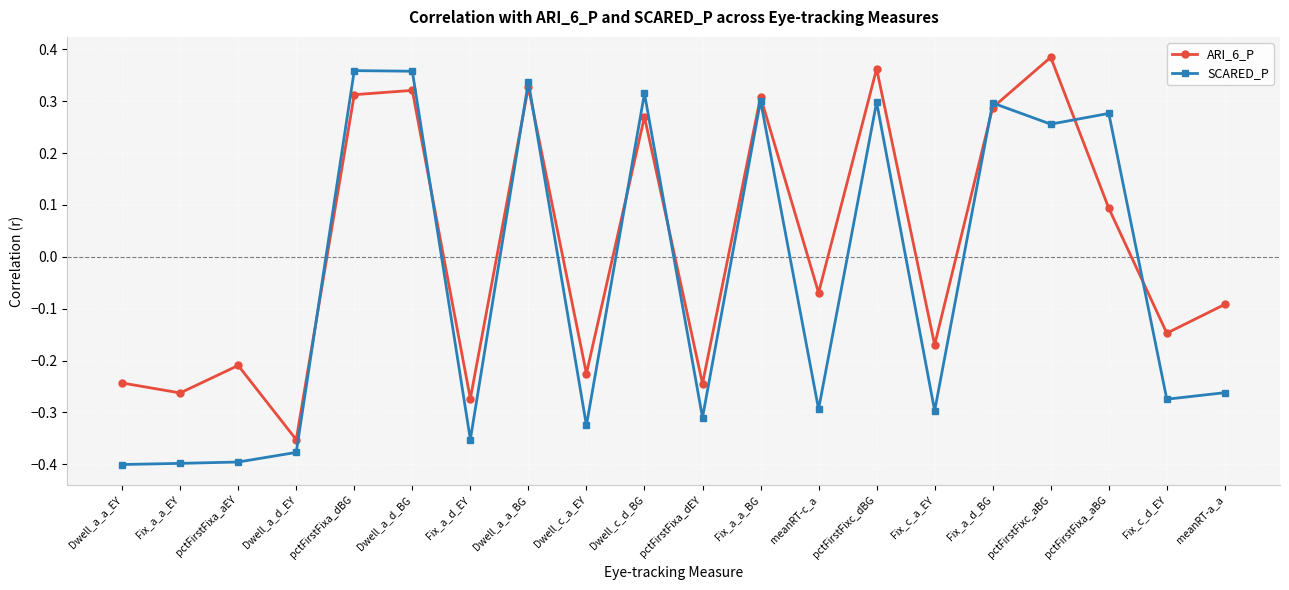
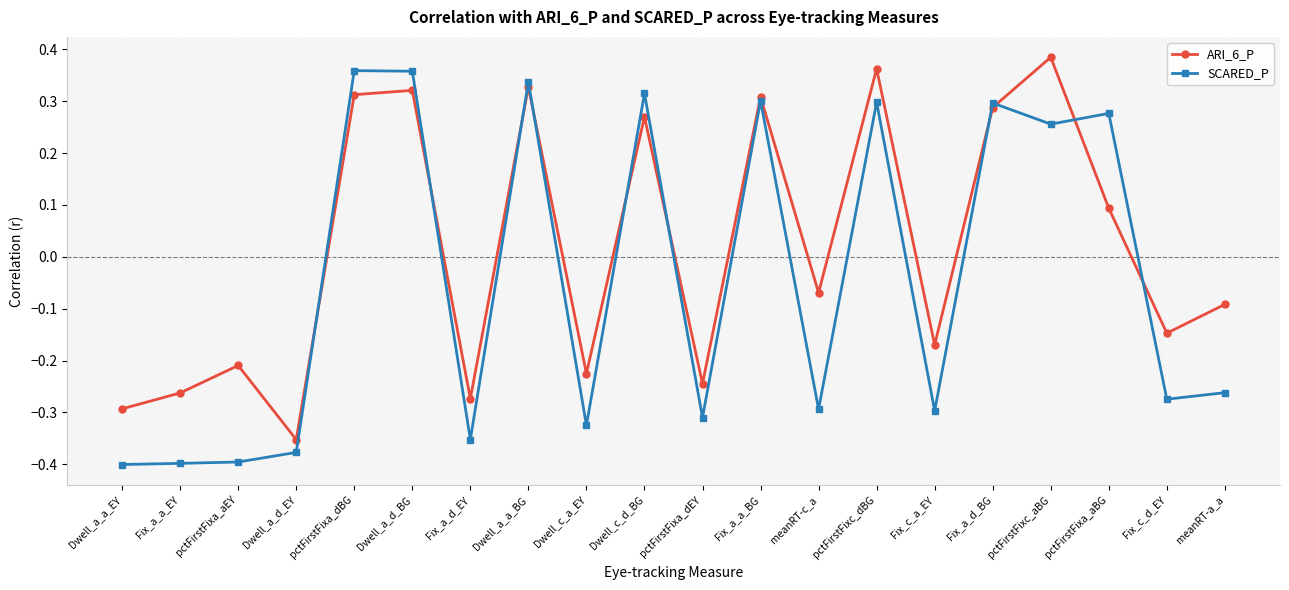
  {
    "ARI_6_P": {
-     "Dwell_a_a_EY": -0.24,
+     "Dwell_a_a_EY": -0.29,
      "Fix_a_a_EY": -0.26,
      "pctFirstFixa_aEY": -0.21,
      "Dwell_a_d_EY": -0.35,
      "pctFirstFixa_dBG": 0.31,
      "Dwell_a_d_BG": 0.32,
      "Fix_a_d_EY": -0.27,
      "Dwell_a_a_BG": 0.33,
      "Dwell_c_a_EY": -0.23,
      "Dwell_c_d_BG": 0.27,
      "pctFirstFixa_dEY": -0.24,
      "Fix_a_a_BG": 0.31,
      "meanRT-c_a": -0.07,
      "pctFirstFixc_dBG": 0.36,
      "Fix_c_a_EY": -0.17,
      "Fix_a_d_BG": 0.29,
      "pctFirstFixc_aBG": 0.38,
      "pctFirstFixa_aBG": 0.09,
      "Fix_c_d_EY": -0.15,
      "meanRT-a_a": -0.09
    },
    "SCARED_P": {
      "Dwell_a_a_EY": -0.40,
      "Fix_a_a_EY": -0.40,
      "pctFirstFixa_aEY": -0.40,
      "Dwell_a_d_EY": -0.38,
      "pctFirstFixa_dBG": 0.36,
      "Dwell_a_d_BG": 0.36,
      "Fix_a_d_EY": -0.35,
      "Dwell_a_a_BG": 0.34,
      "Dwell_c_a_EY": -0.33,
      "Dwell_c_d_BG": 0.31,
      "pctFirstFixa_dEY": -0.31,
      "Fix_a_a_BG": 0.30,
      "meanRT-c_a": -0.29,
      "pctFirstFixc_dBG": 0.30,
      "Fix_c_a_EY": -0.30,
      "Fix_a_d_BG": 0.30,
      "pctFirstFixc_aBG": 0.26,
      "pctFirstFixa_aBG": 0.28,
      "Fix_c_d_EY": -0.27,
      "meanRT-a_a": -0.26
    }
  }
